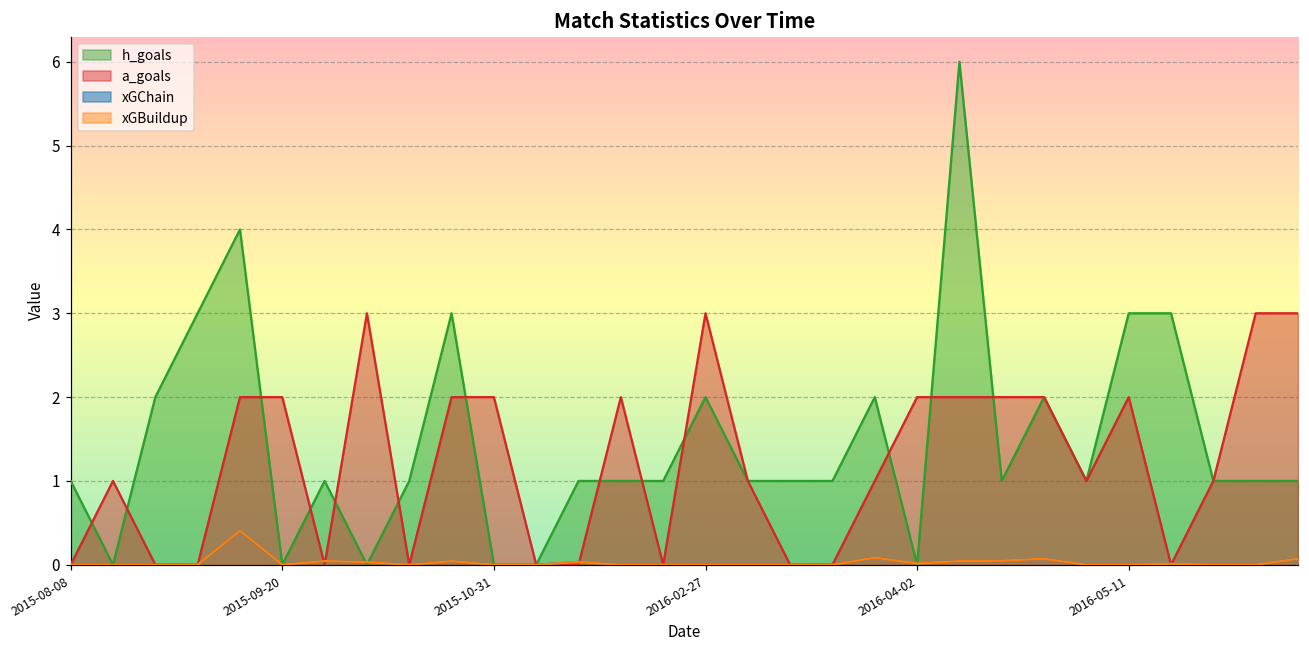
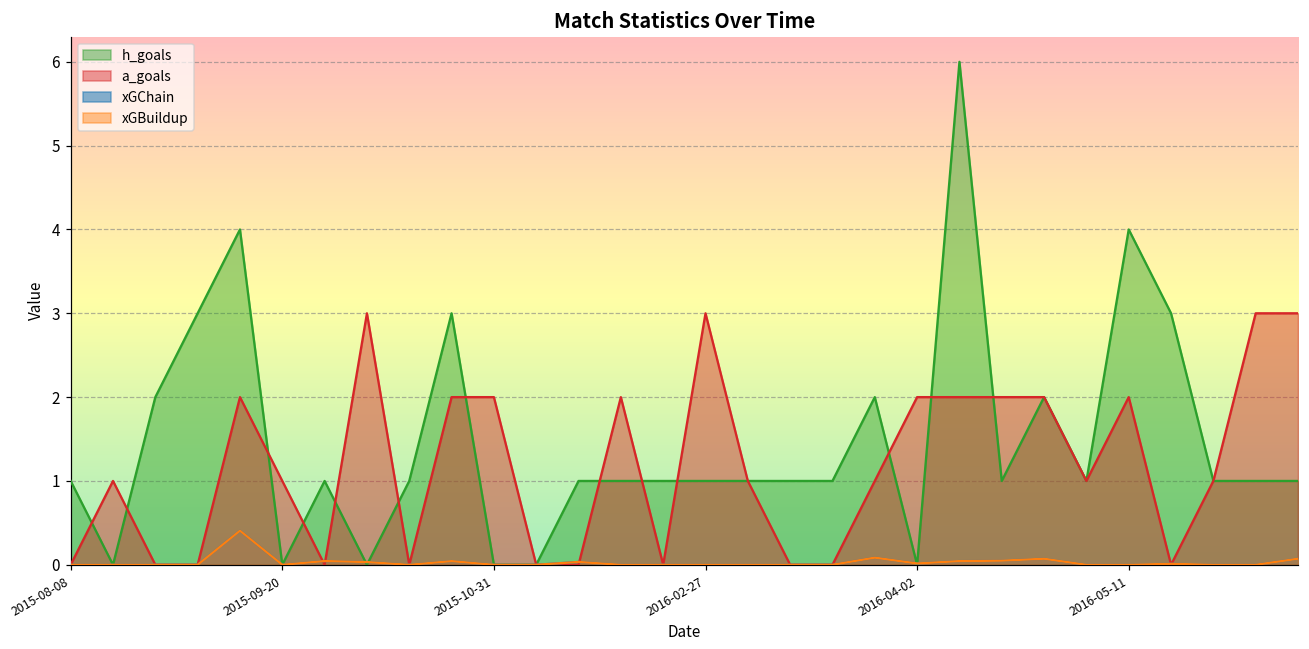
  {
    "h_goals": {
      "2015-08-08": 1,
-     "2016-02-27": 2,
-     "2016-05-11": 3
+     "2016-02-27": 1,
+     "2016-05-11": 4
    },
    "a_goals": {
-     "2015-09-20": 2,
+     "2015-09-20": 1,
      "2015-10-31": 2,
      "2016-02-27": 3,
      "2016-04-02": 2,
      "2016-05-11": 2
    },
    "xGBuildup": {
      "2016-02-27": 0,
      "2016-05-11": 0
    }
  }
